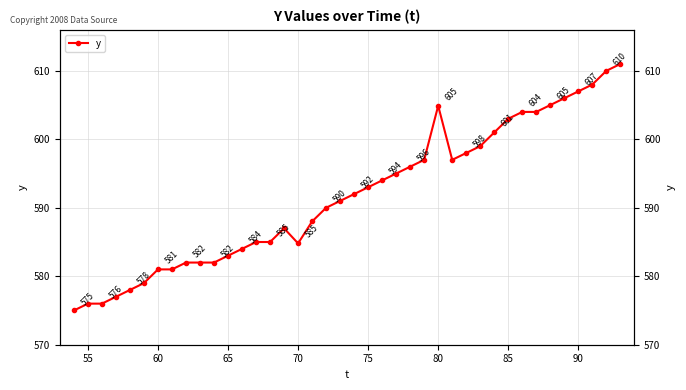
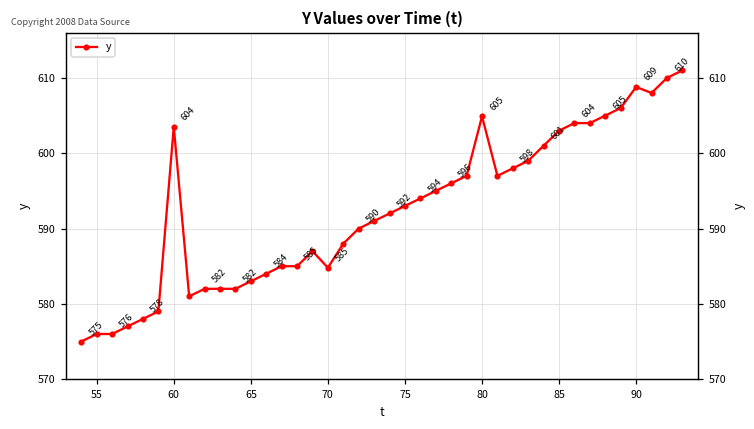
  {
-   "60": 581,
+   "60": 604,
    "70": 585,
    "80": 605,
-   "90": 607
+   "90": 609
  }
